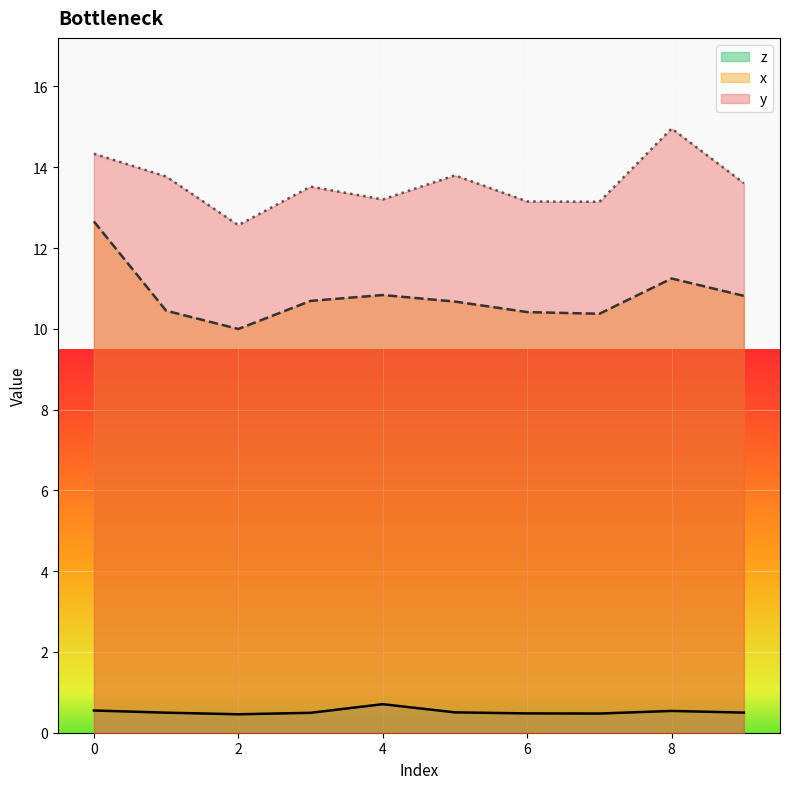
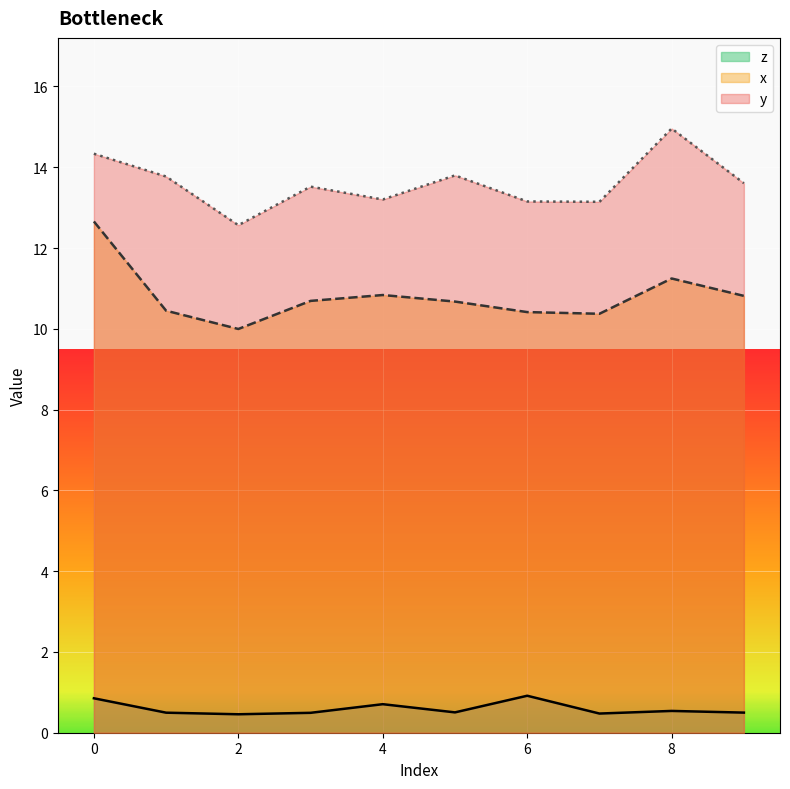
  {
    "z": {
-     "0": 0.6,
+     "0": 0.9,
      "2": 0.5,
      "4": 0.7,
-     "6": 0.5,
+     "6": 0.9,
      "8": 0.5
    }
  }
